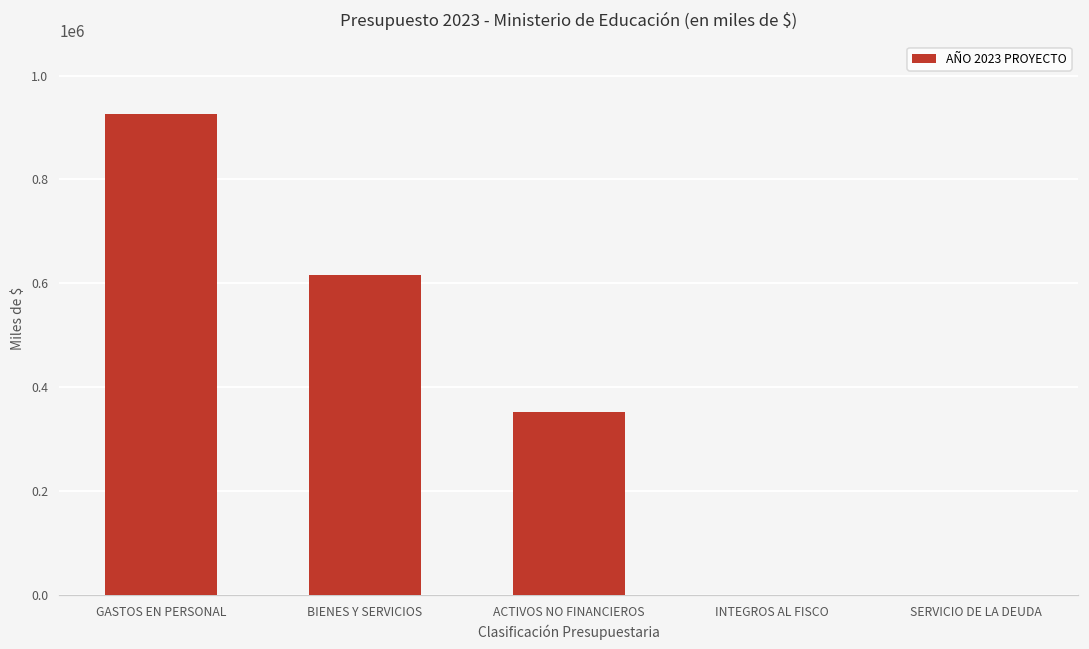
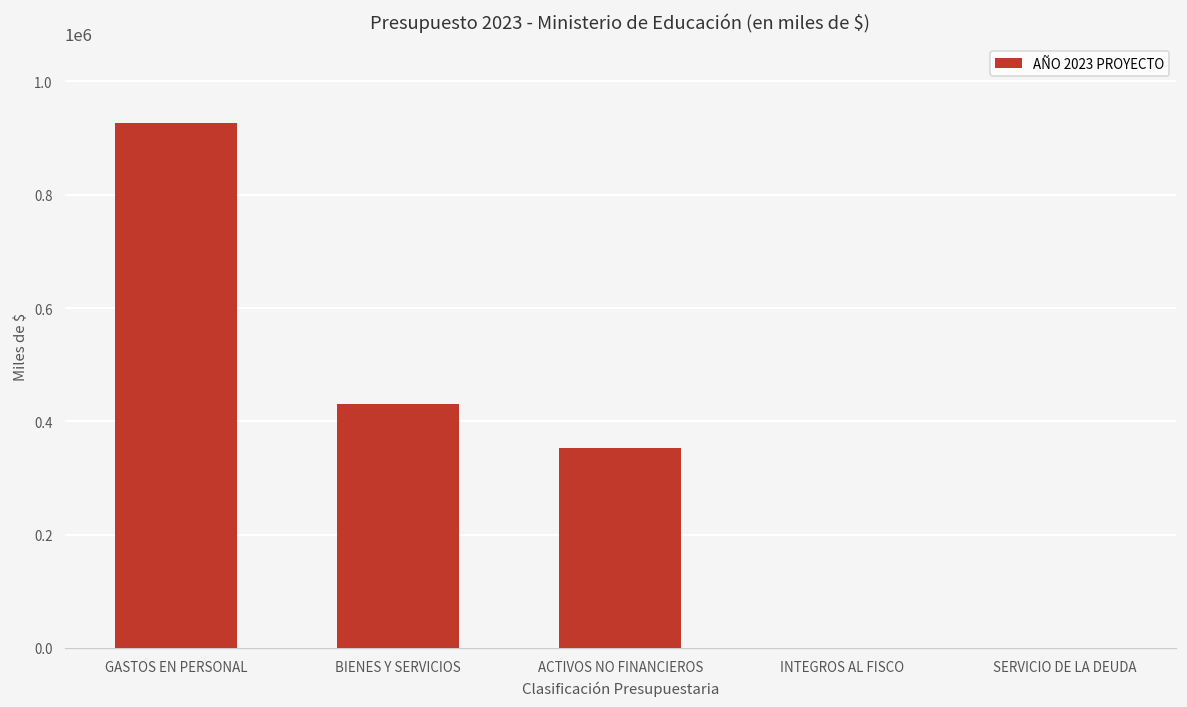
  {
    "GASTOS EN PERSONAL": 930000,
-   "BIENES Y SERVICIOS": 620000,
+   "BIENES Y SERVICIOS": 430000,
    "ACTIVOS NO FINANCIEROS": 350000
  }
